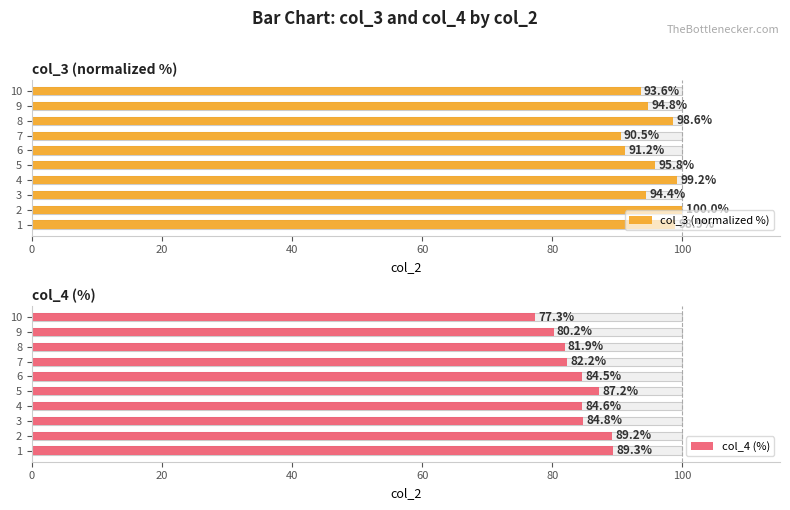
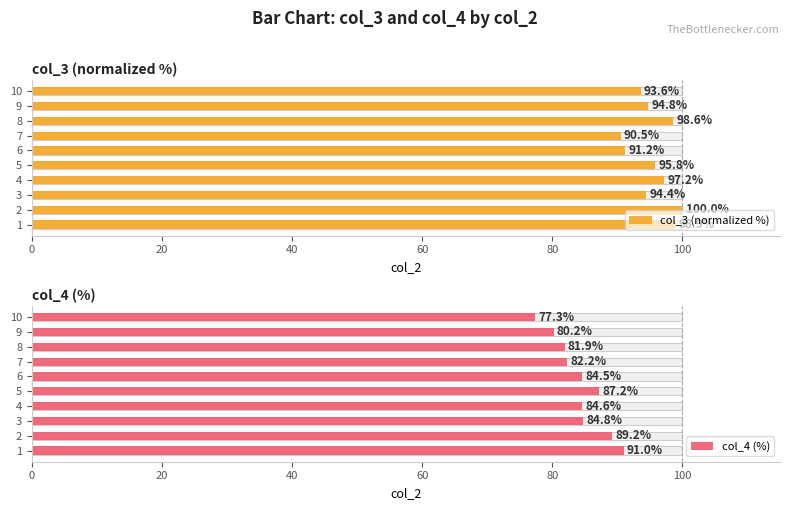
  {
    "col_3 (normalized %)": {
      "col_3 (normalized %)": {
-       "4": "99.2%"
+       "4": "97.2%"
      }
    },
    "col_4 (%)": {
      "col_4 (%)": {
-       "1": "89.3%"
+       "1": "91.0%"
      }
    }
  }
